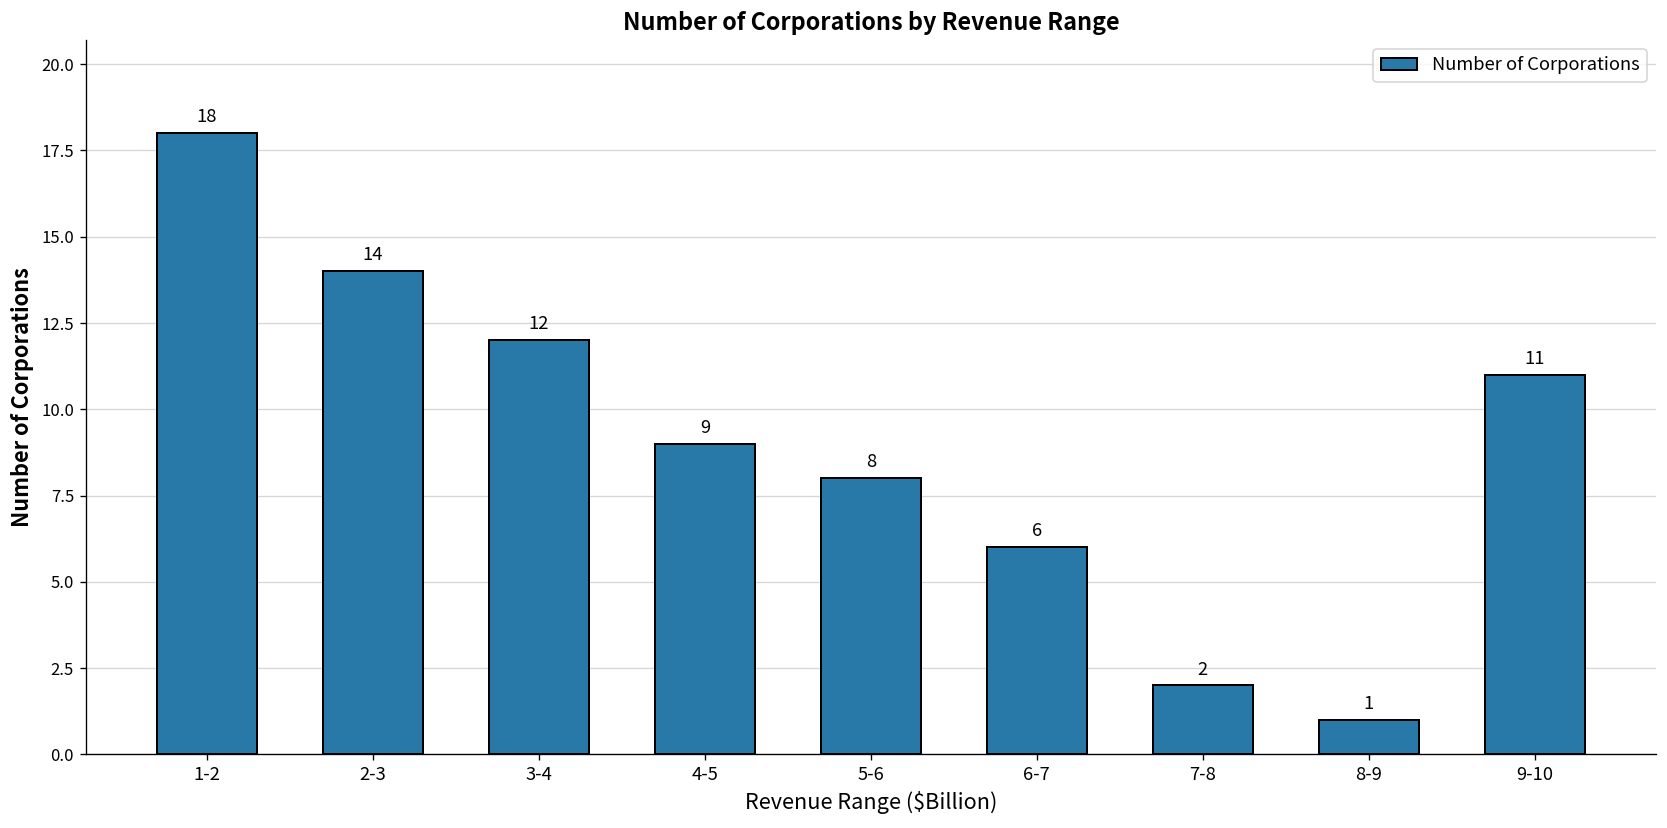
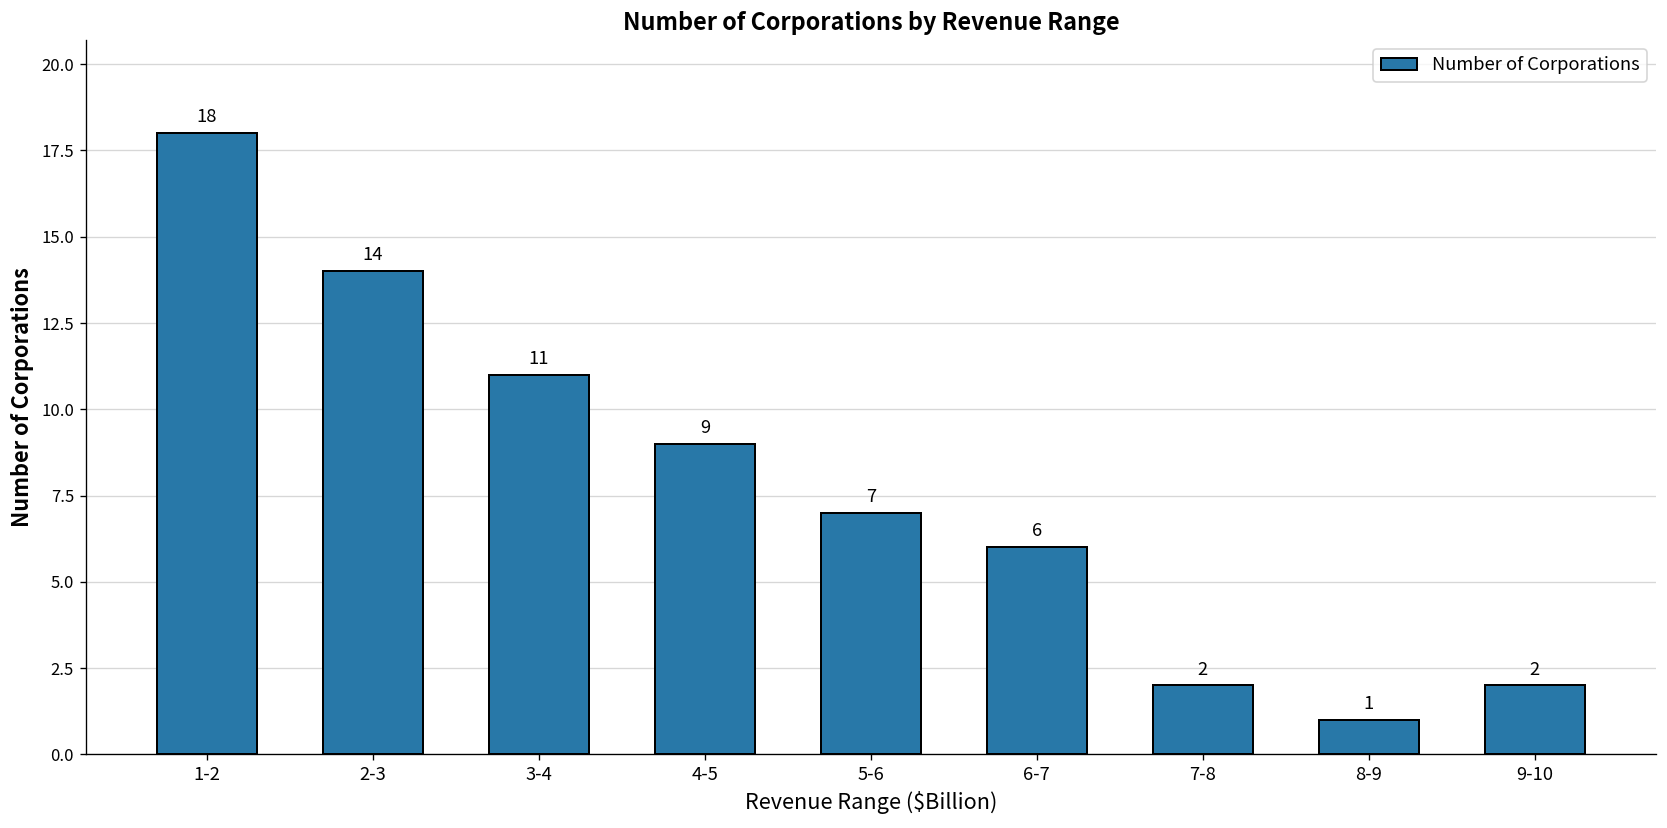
  {
    "1-2": 18,
    "2-3": 14,
-   "3-4": 12,
+   "3-4": 11,
    "4-5": 9,
-   "5-6": 8,
+   "5-6": 7,
    "6-7": 6,
    "7-8": 2,
    "8-9": 1,
-   "9-10": 11
+   "9-10": 2
  }
